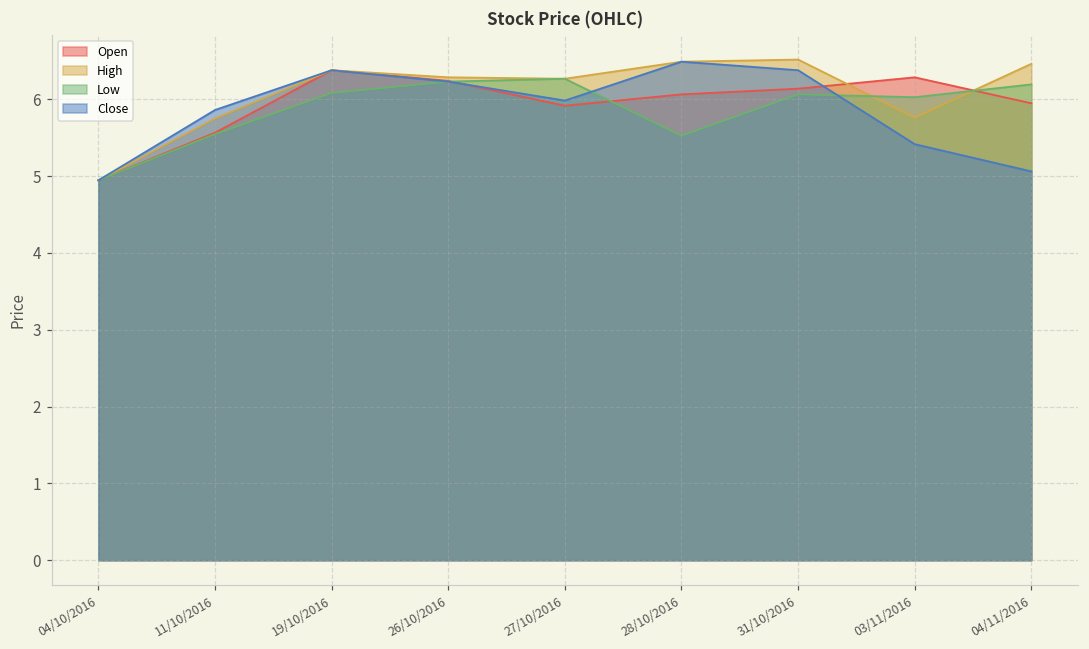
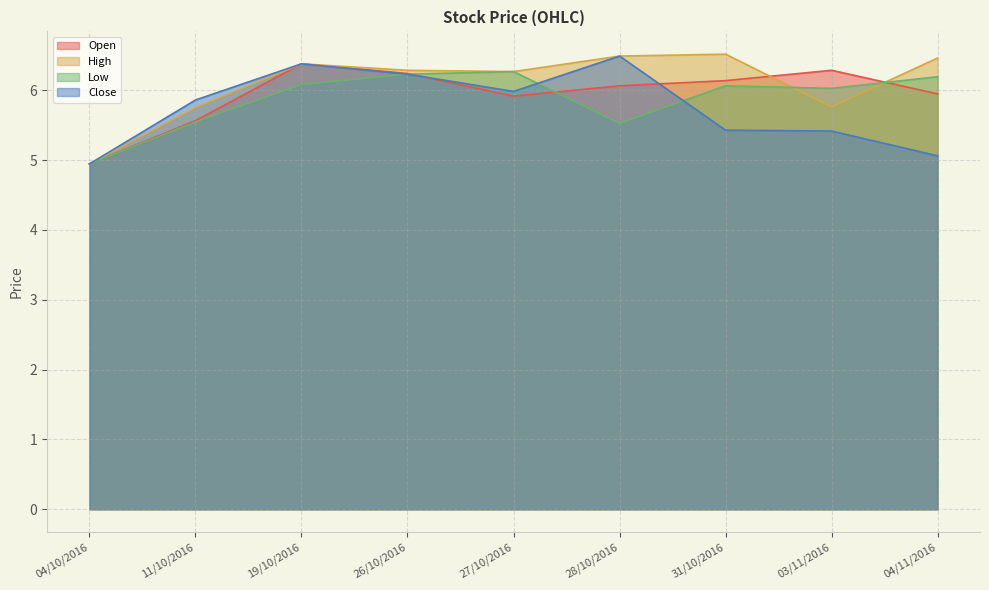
  {
    "Open": {
      "27/10/2016": 5.9,
      "28/10/2016": 6.1,
      "31/10/2016": 6.1,
      "03/11/2016": 6.3,
      "04/11/2016": 5.9
    },
    "High": {
      "11/10/2016": 5.8,
      "26/10/2016": 6.3,
      "31/10/2016": 6.5,
      "03/11/2016": 5.8,
      "04/11/2016": 6.5
    },
    "Low": {
      "19/10/2016": 6.1,
      "28/10/2016": 5.5,
      "31/10/2016": 6.1,
      "03/11/2016": 6.0,
      "04/11/2016": 6.2
    },
    "Close": {
      "11/10/2016": 5.9,
      "27/10/2016": 6.0,
-     "31/10/2016": 6.4,
+     "31/10/2016": 5.4,
      "03/11/2016": 5.4,
      "04/11/2016": 5.1
    }
  }
